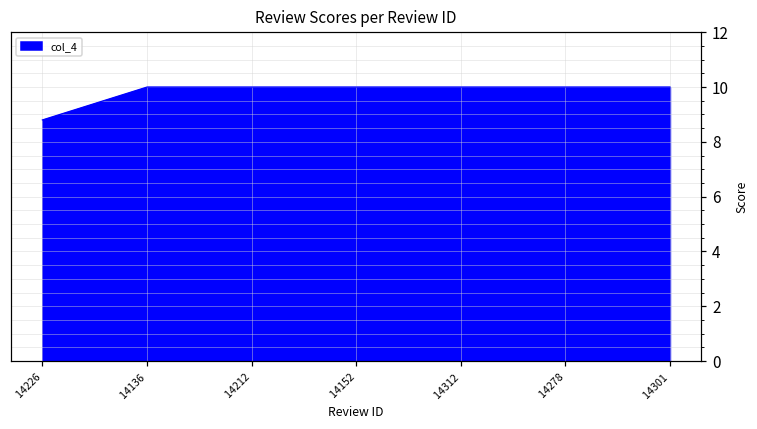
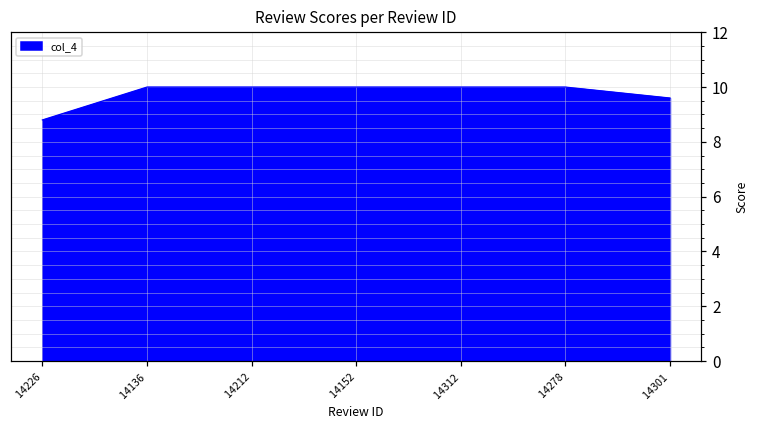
  {
    "14226": 8.8,
    "14136": 10.0,
    "14212": 10.0,
    "14152": 10.0,
    "14312": 10.0,
    "14278": 10.0,
-   "14301": 10.0
+   "14301": 9.6
  }
